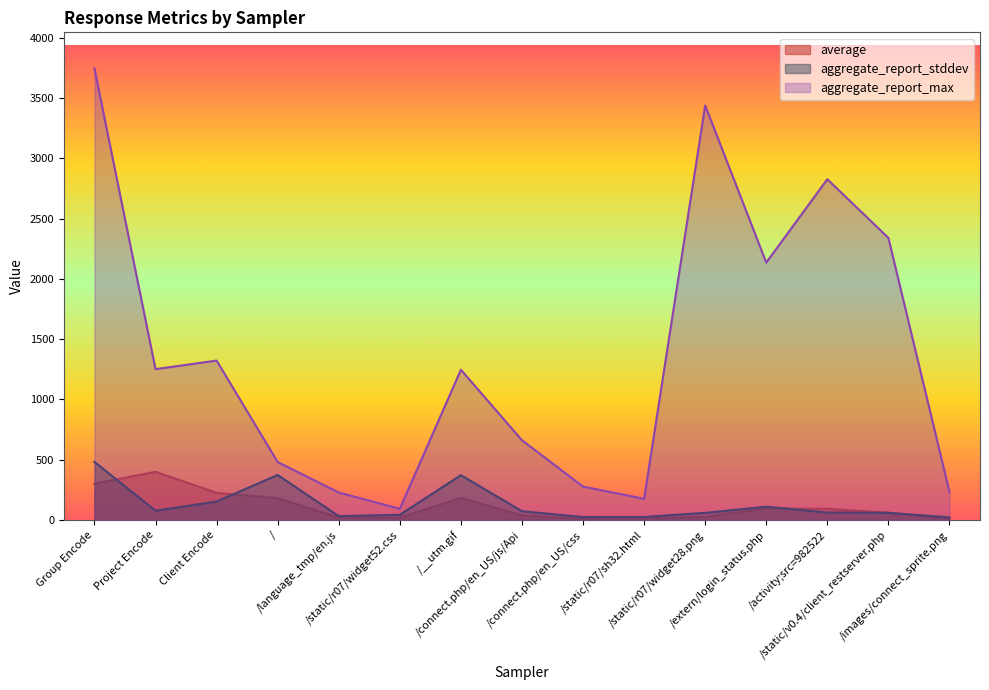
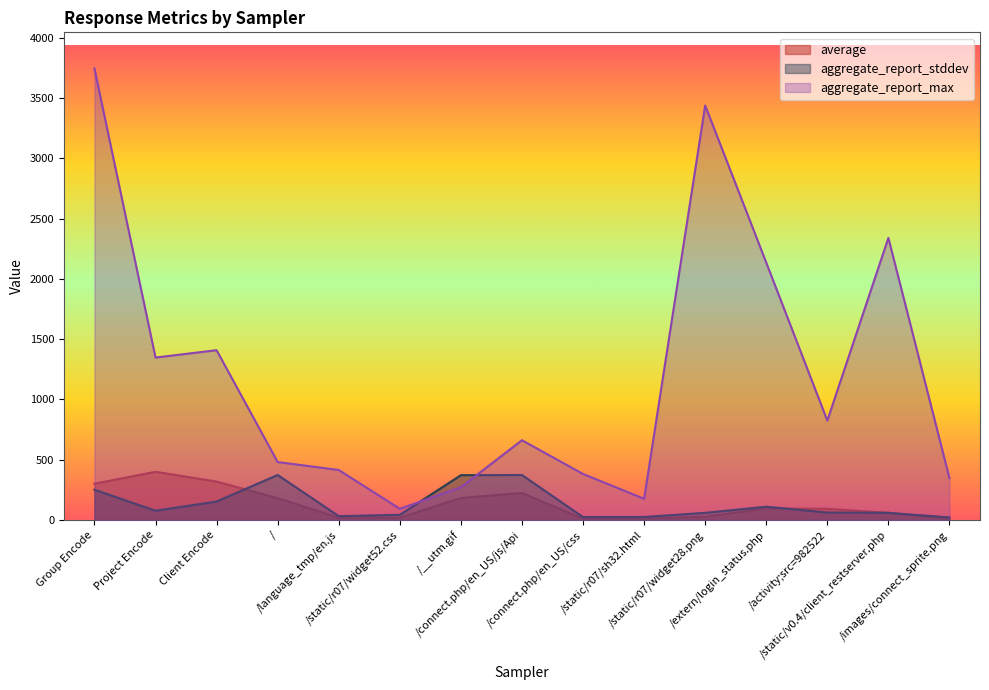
  {
    "average": {
      "Group Encode": 300,
      "Project Encode": 400,
-     "Client Encode": 230,
+     "Client Encode": 320,
      "/": 180,
      "/static/r07/widget52.css": 20,
      "/__utm.gif": 180,
-     "/connect.php/en_US/js/Api": 40,
+     "/connect.php/en_US/js/Api": 220,
      "/static/r07/widget28.png": 30,
      "/activity;src=982522": 90
    },
    "aggregate_report_stddev": {
-     "Group Encode": 480,
+     "Group Encode": 250,
      "Project Encode": 80,
      "Client Encode": 150,
      "/": 370,
      "/static/r07/widget52.css": 40,
      "/__utm.gif": 370,
-     "/connect.php/en_US/js/Api": 70,
+     "/connect.php/en_US/js/Api": 370,
      "/static/r07/widget28.png": 60,
      "/activity;src=982522": 60
    },
    "aggregate_report_max": {
      "Group Encode": 3750,
-     "Project Encode": 1250,
-     "Client Encode": 1320,
+     "Project Encode": 1350,
+     "Client Encode": 1410,
      "/": 480,
-     "/language_tmp/en.js": 230,
+     "/language_tmp/en.js": 420,
      "/static/r07/widget52.css": 90,
-     "/__utm.gif": 1250,
+     "/__utm.gif": 270,
      "/connect.php/en_US/js/Api": 660,
-     "/connect.php/en_US/css": 280,
+     "/connect.php/en_US/css": 380,
      "/static/r07/sh32.html": 180,
      "/static/r07/widget28.png": 3440,
      "/extern/login_status.php": 2140,
-     "/activity;src=982522": 2830,
+     "/activity;src=982522": 830,
      "/static/v0.4/client_restserver.php": 2340,
-     "/images/connect_sprite.png": 230
+     "/images/connect_sprite.png": 350
    }
  }
